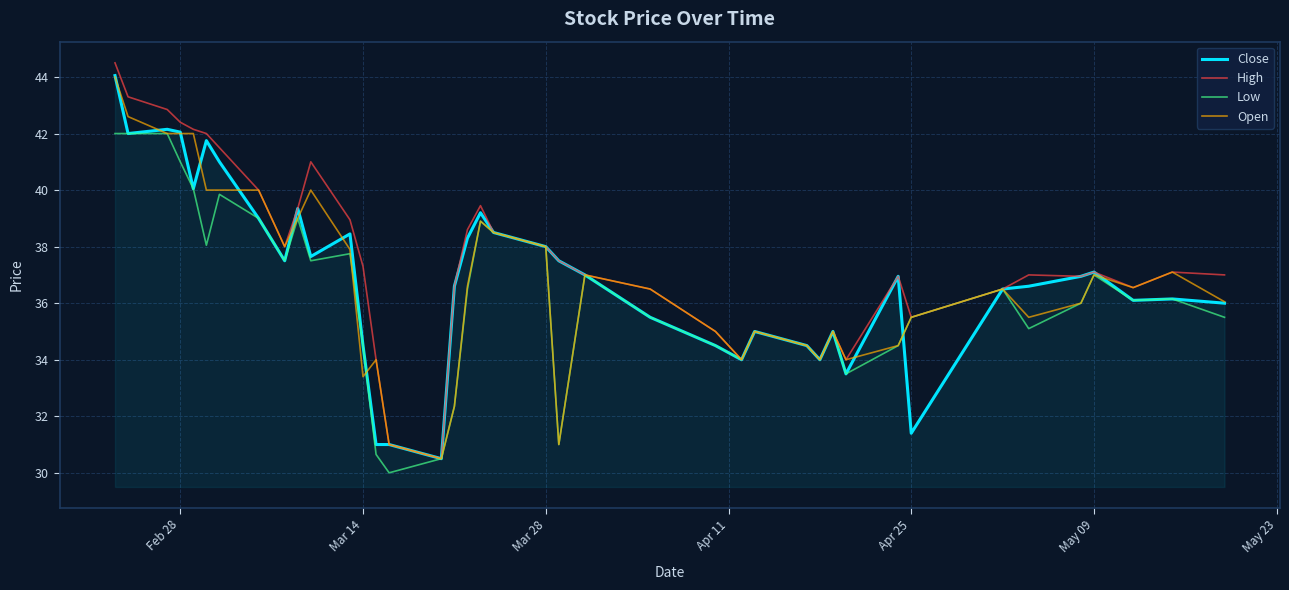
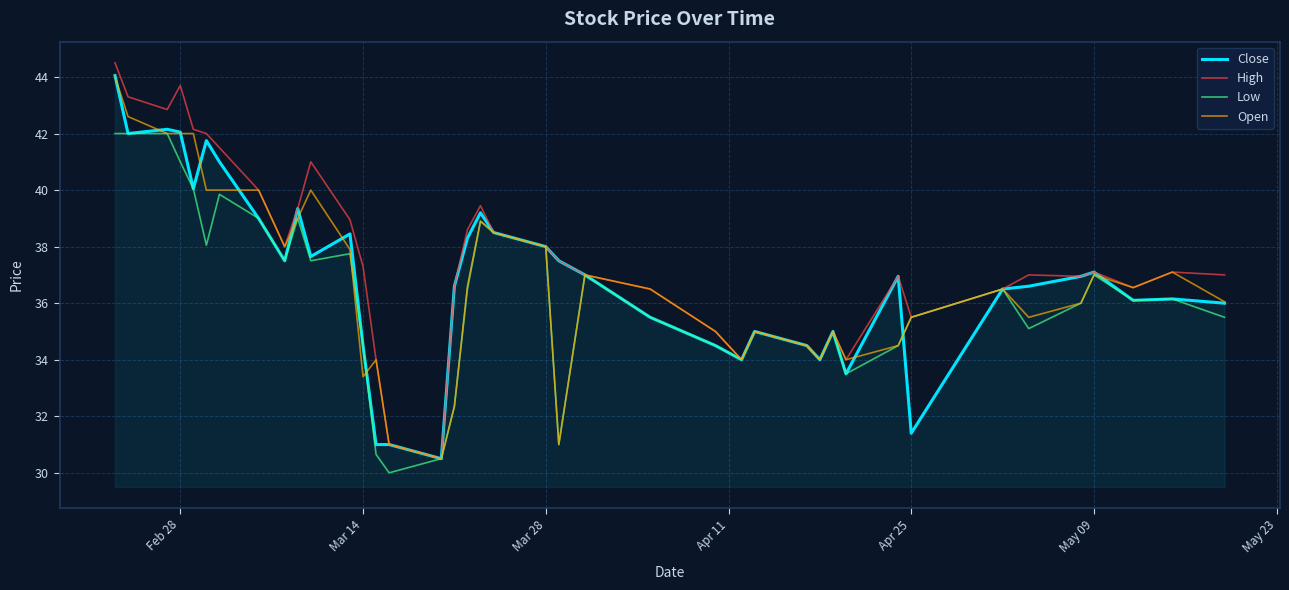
  {
    "Close": {
      "Apr 25": 31.4
    },
    "High": {
-     "Feb 28": 42.4,
+     "Feb 28": 43.7,
      "Mar 14": 37.3
    },
    "Low": {
      "Feb 28": 41.0
    },
    "Open": {
      "Mar 14": 33.4
    }
  }
